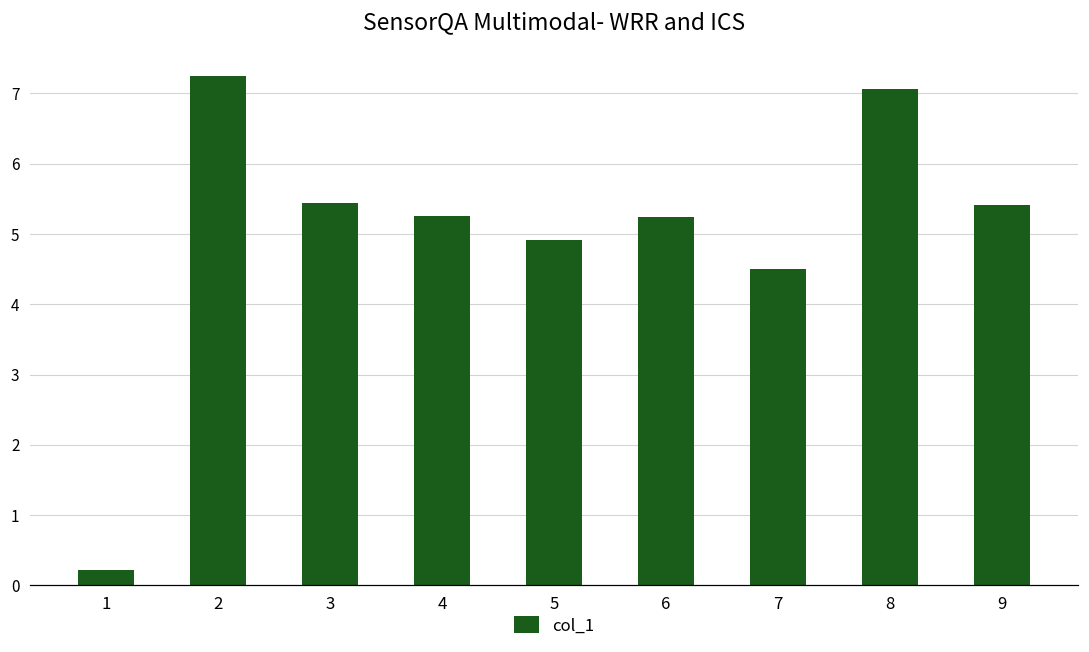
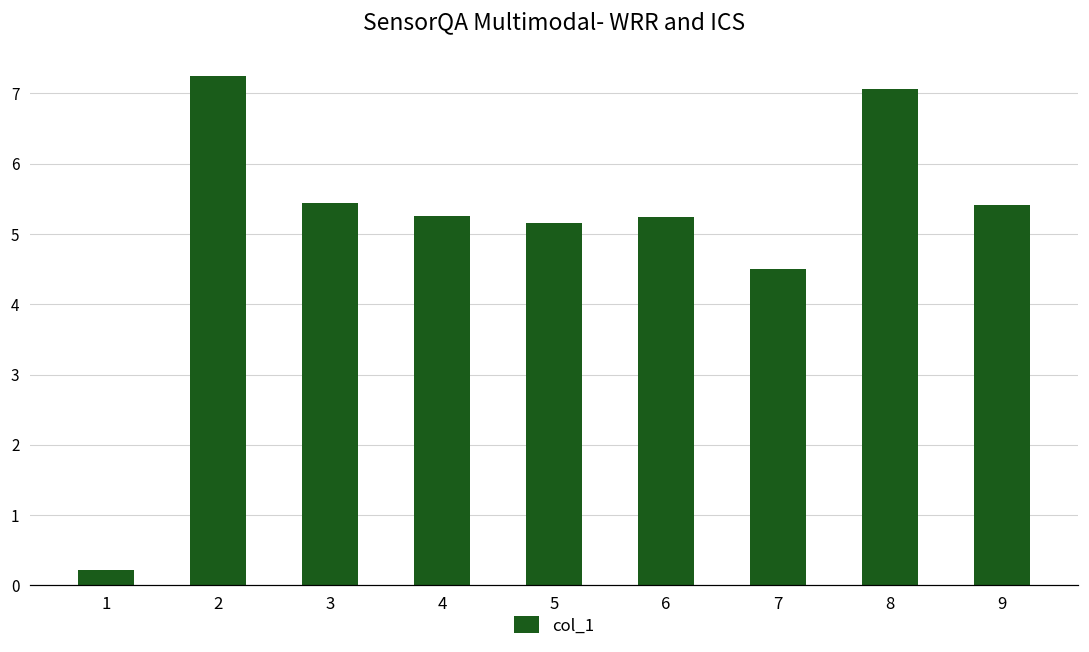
  {
    "1": 0.2,
    "2": 7.2,
    "3": 5.4,
    "4": 5.3,
-   "5": 4.9,
+   "5": 5.2,
    "6": 5.2,
    "7": 4.5,
    "8": 7.1,
    "9": 5.4
  }
